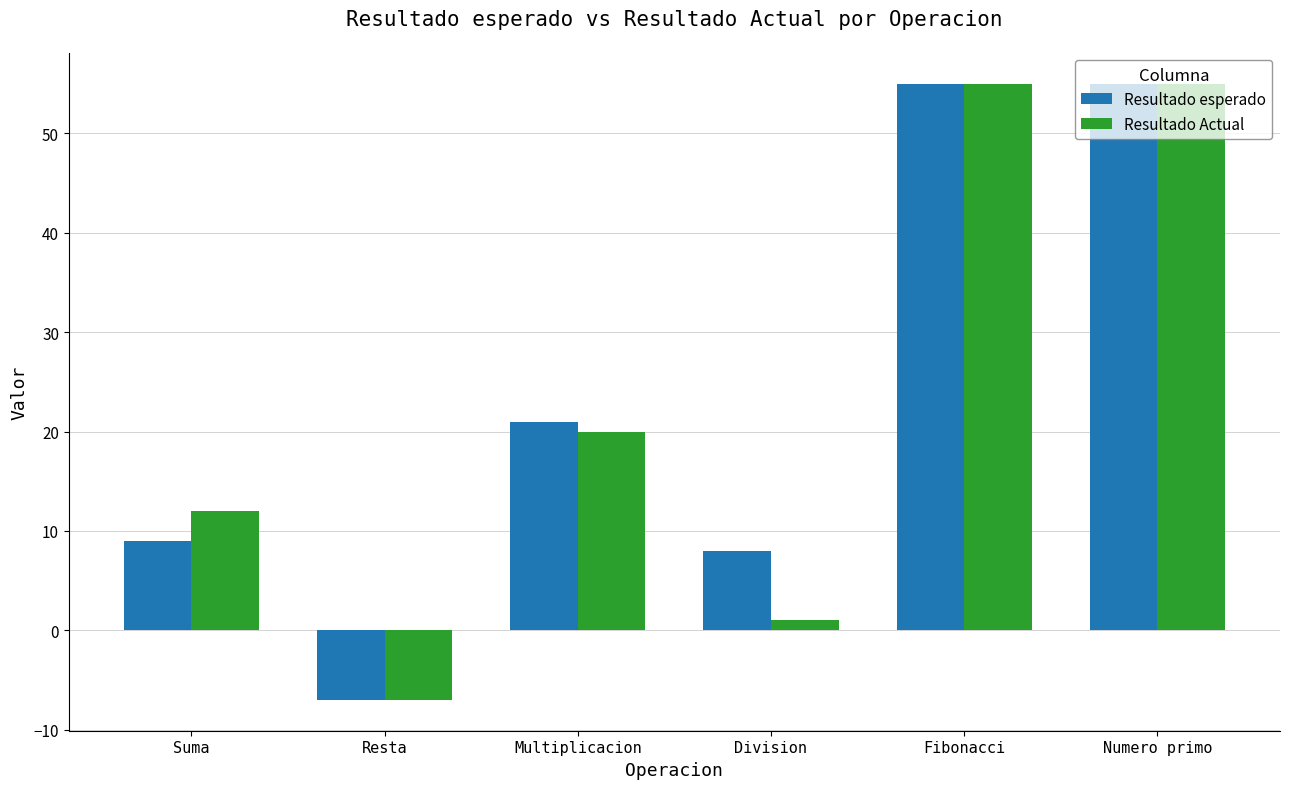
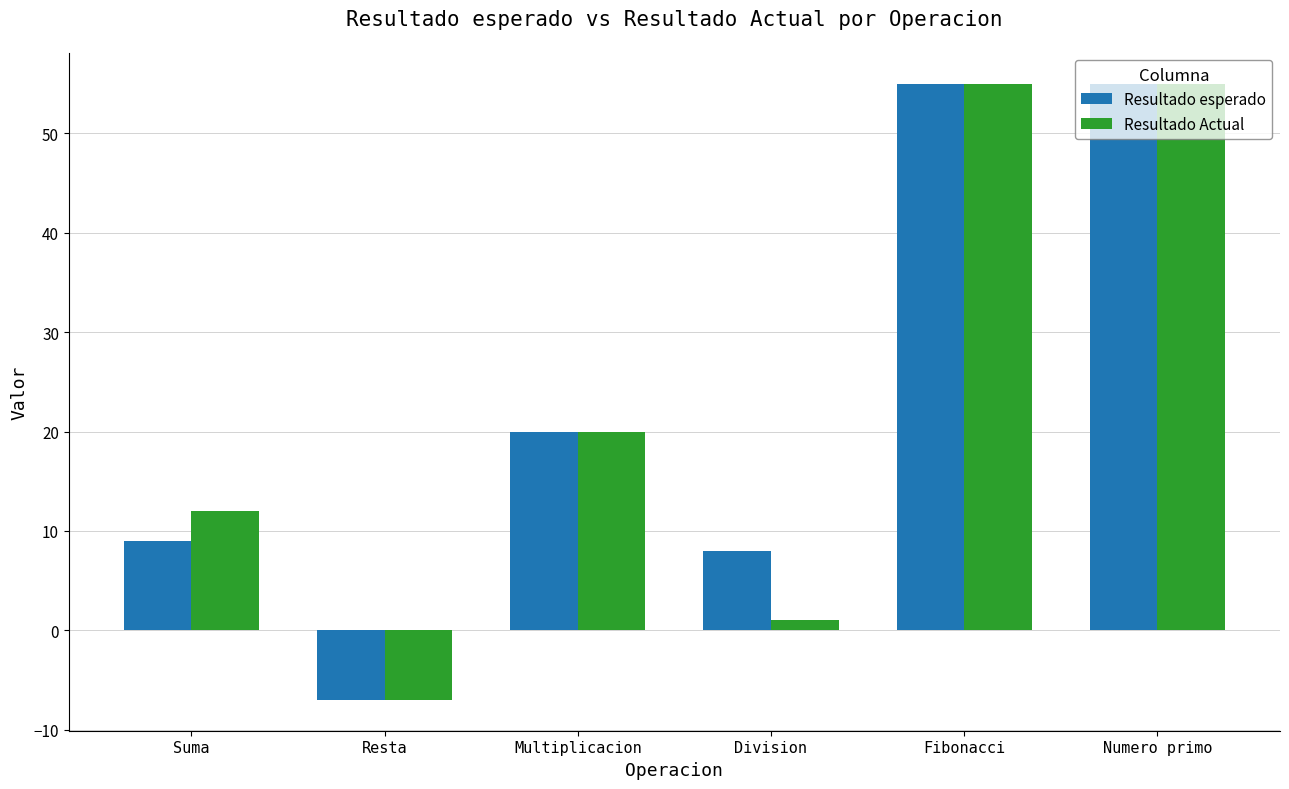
  {
    "Resultado esperado": {
      "Suma": 9,
      "Resta": -7,
-     "Multiplicacion": 21,
+     "Multiplicacion": 20,
      "Division": 8,
      "Fibonacci": 55
    },
    "Resultado Actual": {
      "Suma": 12,
      "Resta": -7,
      "Multiplicacion": 20,
      "Division": 1,
      "Fibonacci": 55
    }
  }
